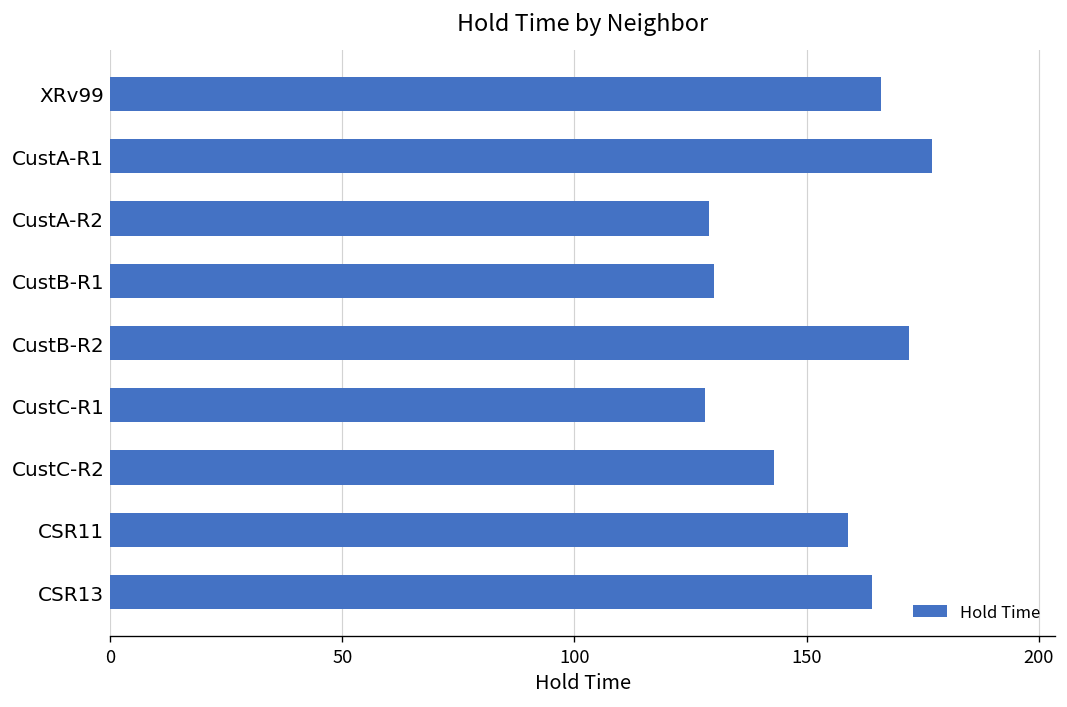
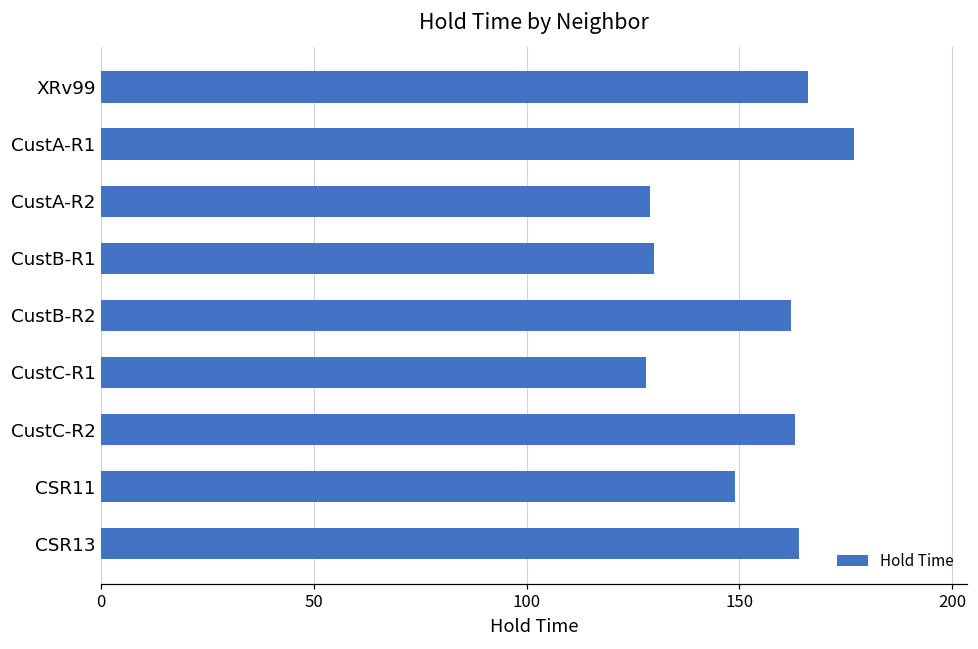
  {
    "XRv99": 166,
    "CustA-R1": 177,
    "CustA-R2": 129,
    "CustB-R1": 130,
-   "CustB-R2": 172,
+   "CustB-R2": 162,
    "CustC-R1": 128,
-   "CustC-R2": 143,
-   "CSR11": 159,
+   "CustC-R2": 163,
+   "CSR11": 149,
    "CSR13": 164
  }
